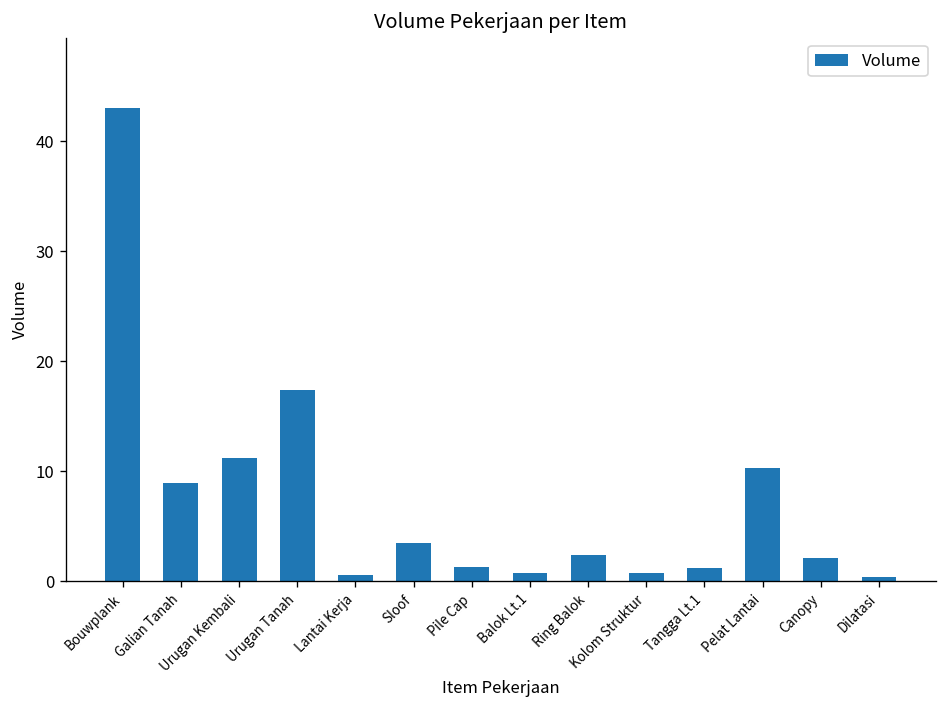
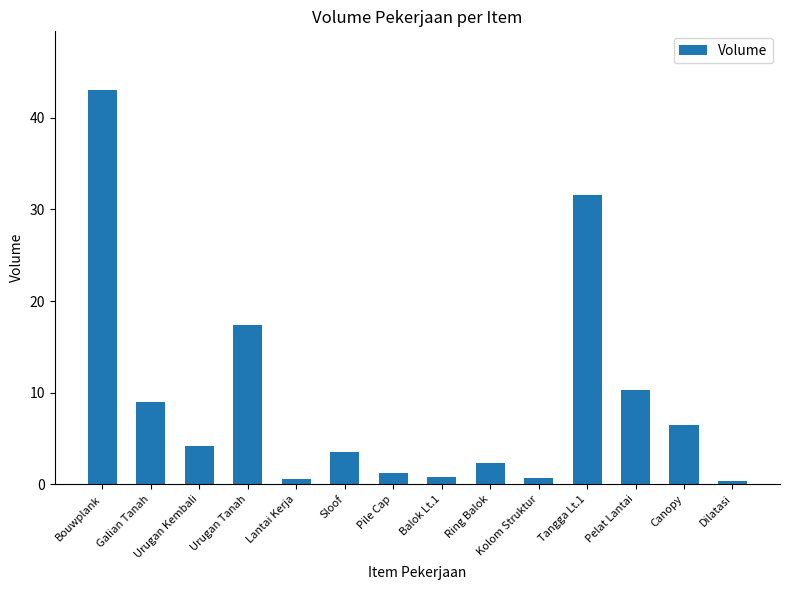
  {
    "Bouwplank": 43,
    "Galian Tanah": 9,
-   "Urugan Kembali": 11,
+   "Urugan Kembali": 4,
    "Urugan Tanah": 17,
    "Lantai Kerja": 1,
    "Sloof": 4,
    "Pile Cap": 1,
    "Balok Lt.1": 1,
    "Ring Balok": 2,
    "Kolom Struktur": 1,
-   "Tangga Lt.1": 1,
+   "Tangga Lt.1": 32,
    "Pelat Lantai": 10,
-   "Canopy": 2,
+   "Canopy": 6,
    "Dilatasi": 0
  }
